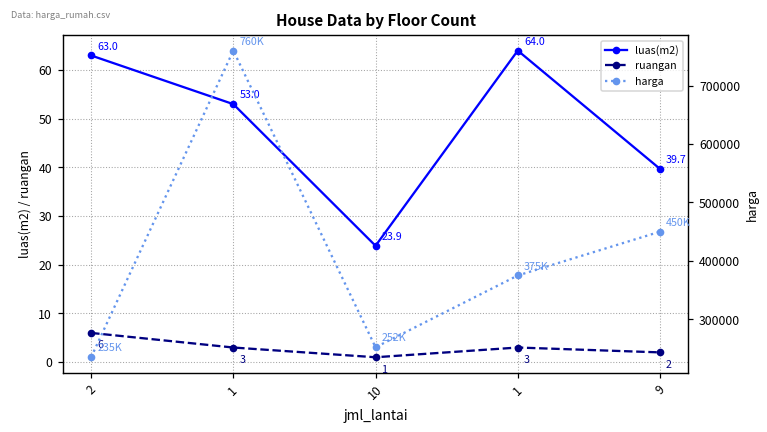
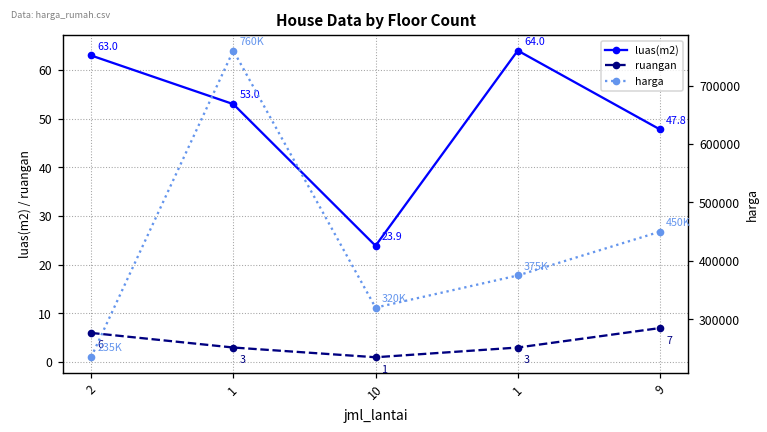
  {
    "luas(m2)": {
      "2": "63.0",
      "10": "23.9",
-     "9": "39.7"
+     "9": "47.8"
    },
    "ruangan": {
      "10": "1",
-     "9": "2"
+     "9": "7"
    },
    "harga": {
-     "10": "252K",
+     "10": "320K",
      "9": "450K"
    }
  }
